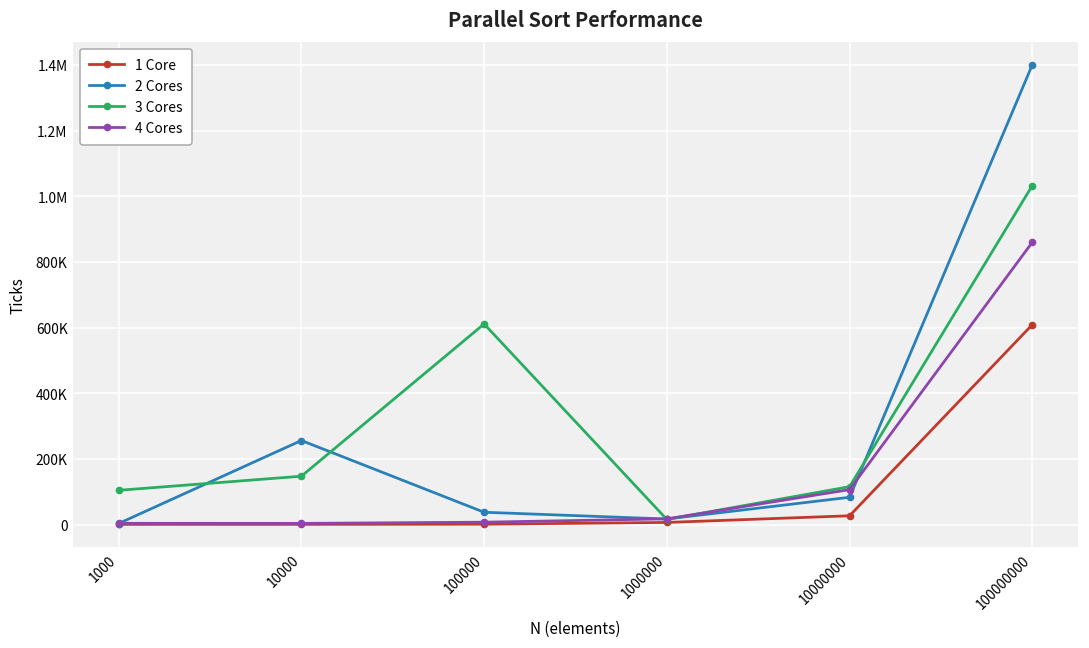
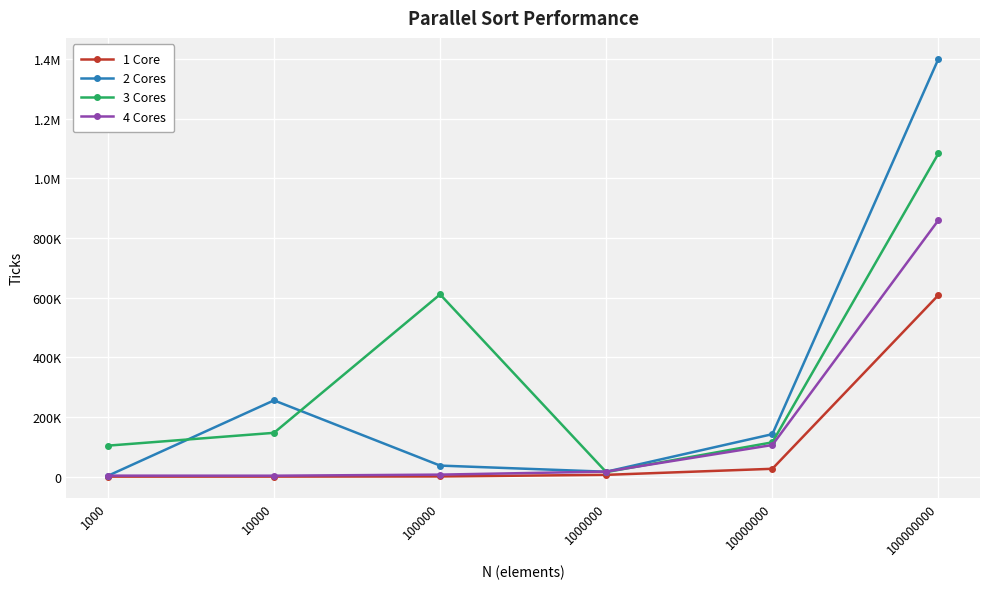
  {
    "1 Core": {
      "1000000": 10000,
      "10000000": 30000,
      "100000000": 610000
    },
    "2 Cores": {
      "10000": 260000,
      "100000": 40000,
-     "10000000": 80000,
+     "10000000": 140000,
      "100000000": 1400000
    },
    "3 Cores": {
      "1000": 100000,
      "10000": 150000,
      "100000": 610000,
      "10000000": 120000,
-     "100000000": 1030000
+     "100000000": 1080000
    },
    "4 Cores": {
      "10000000": 110000,
      "100000000": 860000
    }
  }
